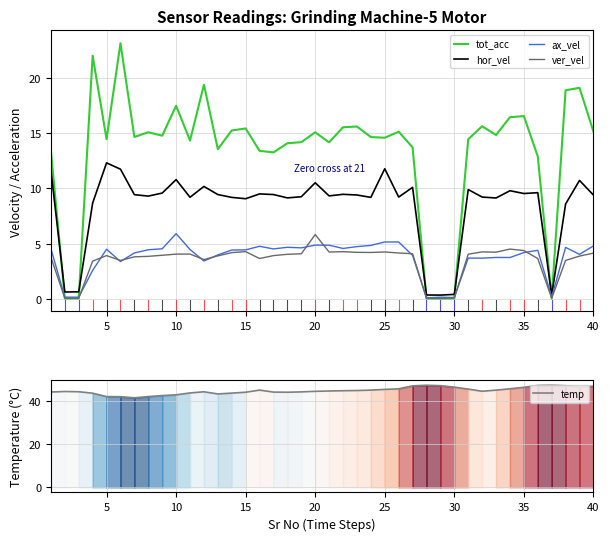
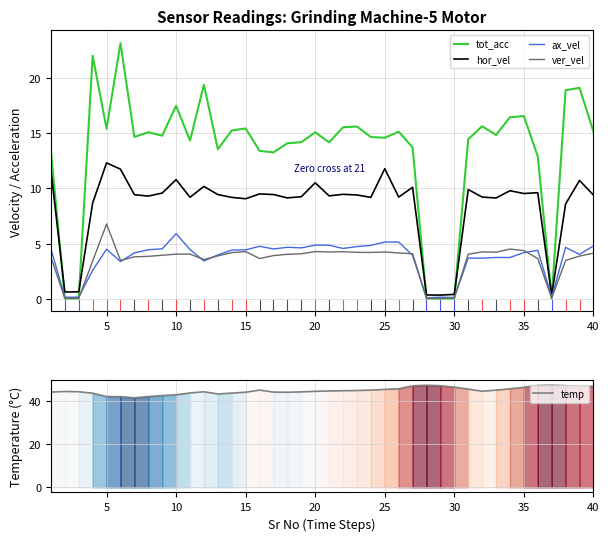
  {
    "Sensor Readings: Grinding Machine-5 Motor": {
      "tot_acc": {
-       "5": 14.4,
+       "5": 15.4,
        "10": 17.5,
        "15": 15.4,
        "20": 15.1,
        "25": 14.6,
        "35": 16.5,
        "40": 15.1
      },
      "hor_vel": {
        "5": 12.3,
        "10": 10.8,
        "15": 9.1,
        "25": 11.8,
        "30": 0.4,
        "35": 9.5,
        "40": 9.4
      },
      "ax_vel": {
        "5": 4.5,
        "10": 5.9,
        "20": 4.9,
        "25": 5.1,
        "40": 4.8
      },
      "ver_vel": {
-       "5": 3.9,
+       "5": 6.8,
        "10": 4.1,
-       "20": 5.8,
+       "20": 4.3,
        "25": 4.2,
        "40": 4.1
      }
    }
  }
